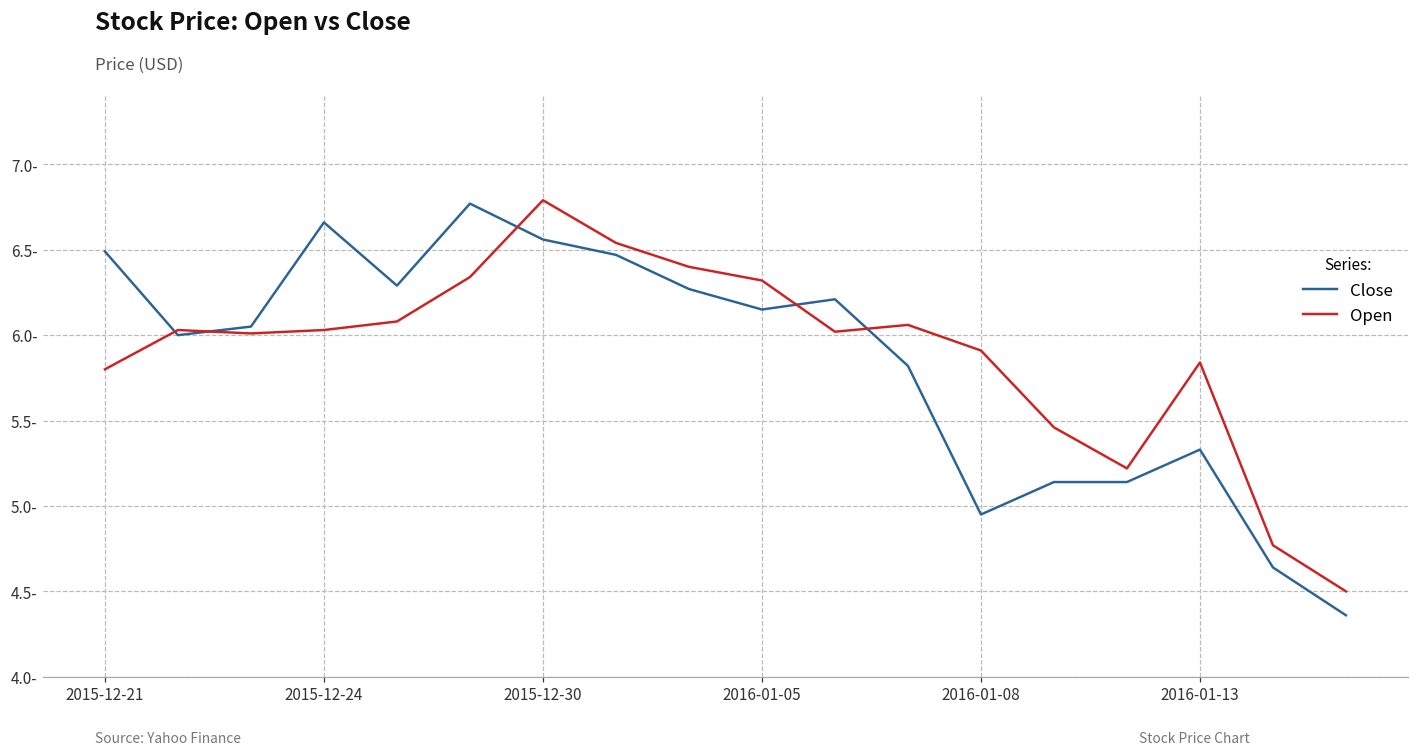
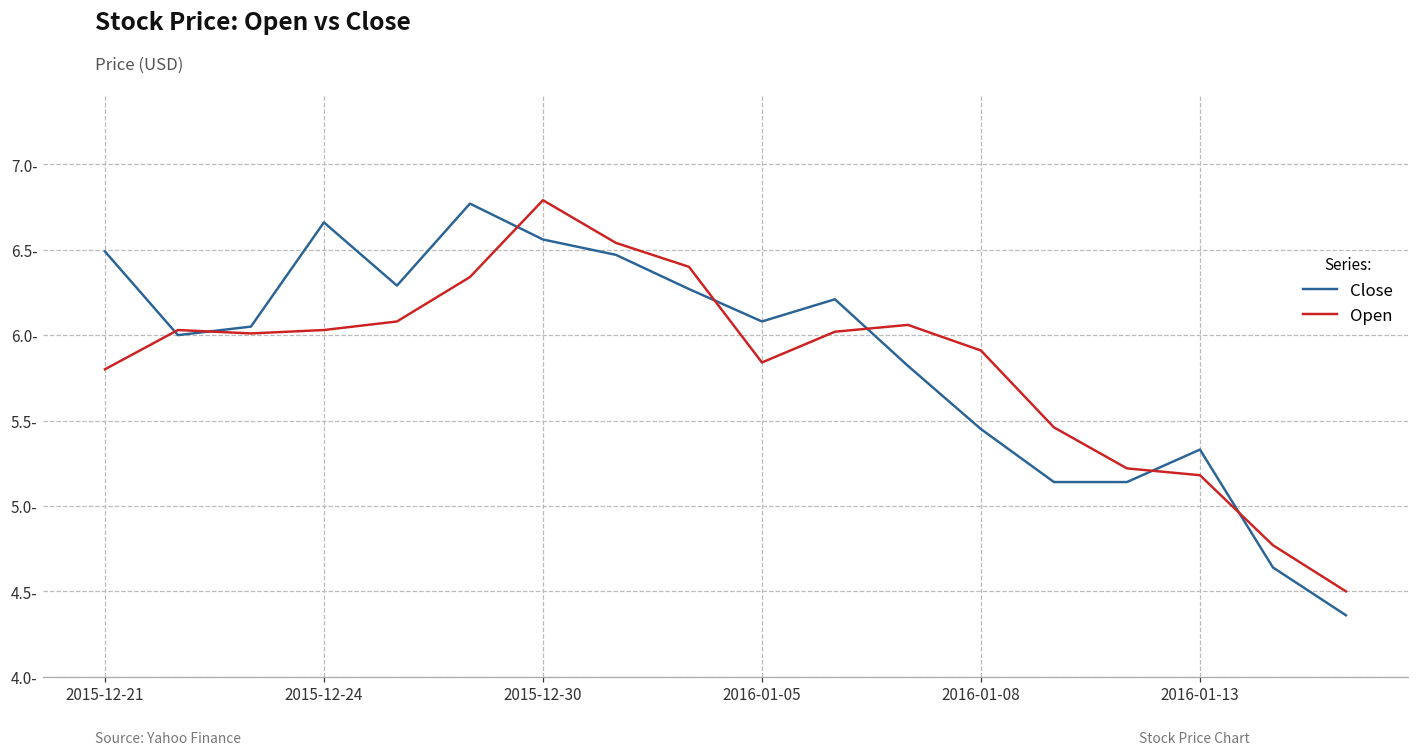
  {
    "Close": {
      "2015-12-21": "6.49-",
      "2015-12-24": "6.66-",
      "2015-12-30": "6.56-",
-     "2016-01-05": "6.15-",
-     "2016-01-08": "4.95-",
+     "2016-01-05": "6.08-",
+     "2016-01-08": "5.45-",
      "2016-01-13": "5.33-"
    },
    "Open": {
      "2015-12-21": "5.80-",
      "2015-12-24": "6.03-",
      "2015-12-30": "6.79-",
-     "2016-01-05": "6.32-",
+     "2016-01-05": "5.84-",
      "2016-01-08": "5.91-",
-     "2016-01-13": "5.84-"
+     "2016-01-13": "5.18-"
    }
  }
